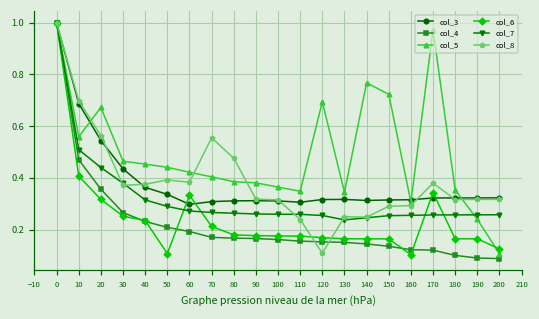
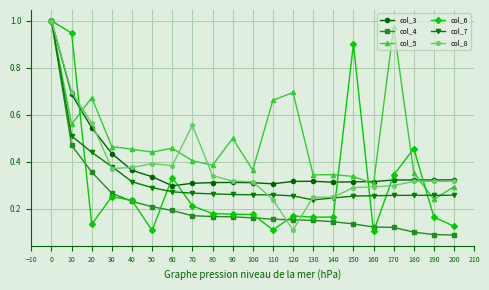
  {
    "col_5": {
      "10": 0.56,
      "20": 0.67,
      "30": 0.46,
      "40": 0.45,
      "50": 0.44,
-     "60": 0.42,
+     "60": 0.46,
      "70": 0.40,
      "80": 0.38,
-     "90": 0.38,
+     "90": 0.50,
      "100": 0.36,
-     "110": 0.35,
+     "110": 0.66,
      "120": 0.69,
      "130": 0.34,
-     "140": 0.77,
-     "150": 0.72,
+     "140": 0.34,
+     "150": 0.34,
      "180": 0.35,
      "190": 0.24,
-     "200": 0.11
+     "200": 0.29
    },
    "col_6": {
-     "10": 0.41,
-     "20": 0.32,
+     "10": 0.95,
+     "20": 0.13,
      "30": 0.25,
      "50": 0.11,
      "60": 0.33,
      "70": 0.21,
      "80": 0.18,
      "90": 0.18,
      "100": 0.18,
-     "110": 0.17,
+     "110": 0.11,
      "120": 0.17,
      "130": 0.16,
      "140": 0.16,
-     "150": 0.16,
+     "150": 0.90,
      "160": 0.10,
      "170": 0.34,
-     "180": 0.16,
+     "180": 0.46,
      "190": 0.16,
      "200": 0.12
    },
    "col_8": {
      "20": 0.56,
      "40": 0.38,
      "50": 0.39,
      "60": 0.38,
      "70": 0.55,
-     "80": 0.48,
+     "80": 0.34,
      "110": 0.24,
      "120": 0.11,
      "130": 0.25,
      "150": 0.29,
      "160": 0.29,
-     "170": 0.38
+     "170": 0.30
    }
  }
